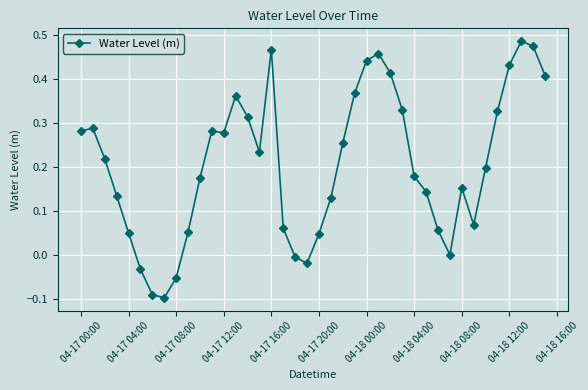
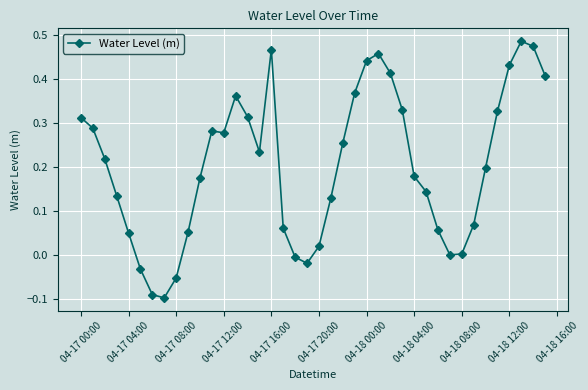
  {
-   "04-17 00:00": 0.28,
+   "04-17 00:00": 0.31,
    "04-17 04:00": 0.05,
    "04-17 08:00": -0.05,
    "04-17 12:00": 0.28,
    "04-17 16:00": 0.47,
-   "04-17 20:00": 0.05,
+   "04-17 20:00": 0.02,
    "04-18 00:00": 0.44,
    "04-18 04:00": 0.18,
-   "04-18 08:00": 0.15,
+   "04-18 08:00": 0.00,
    "04-18 12:00": 0.43
  }
